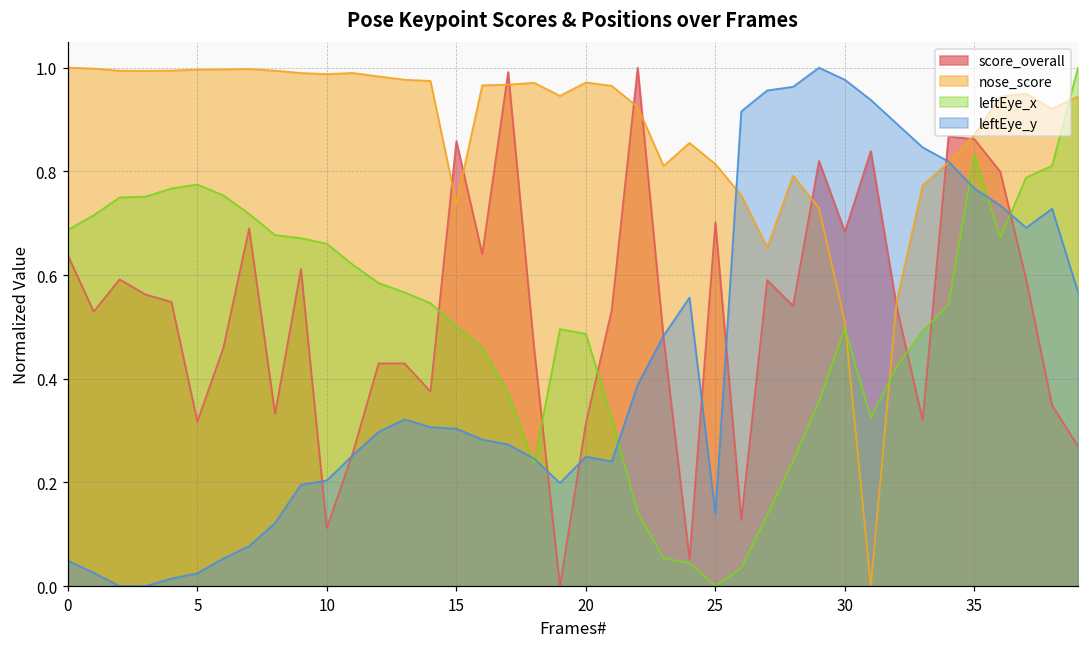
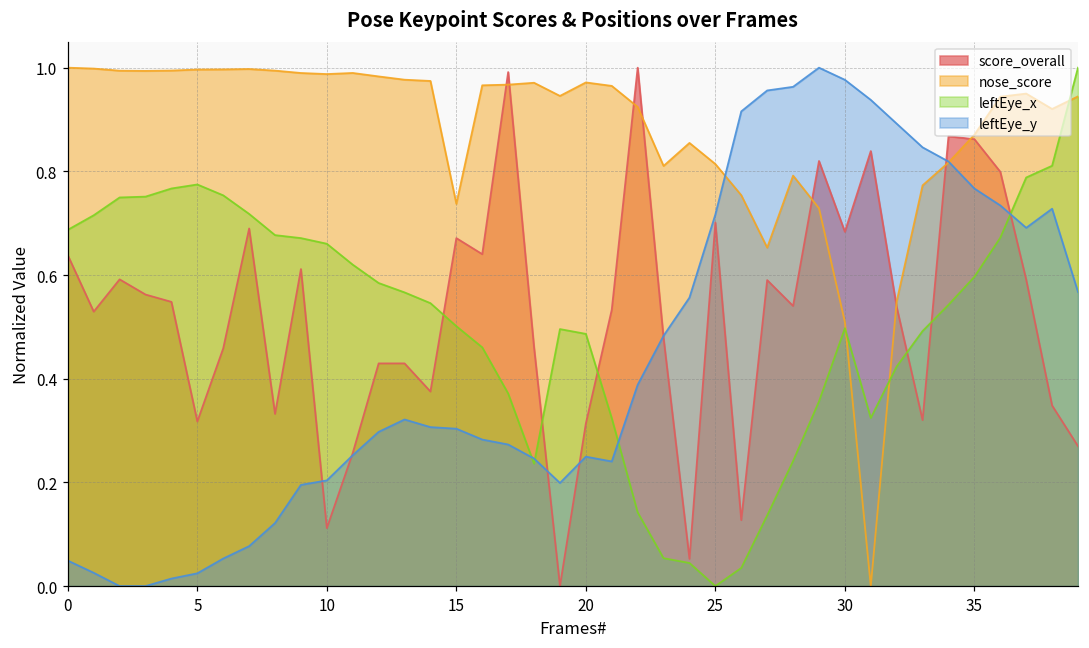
  {
    "score_overall": {
      "0": 0.64,
      "5": 0.32,
      "10": 0.11,
-     "15": 0.86,
+     "15": 0.67,
      "20": 0.31,
      "25": 0.70,
      "30": 0.68,
      "35": 0.86
    },
    "nose_score": {
      "0": 1.00,
      "5": 1.00,
      "10": 0.99,
      "15": 0.74,
      "20": 0.97,
      "25": 0.81,
      "30": 0.51
    },
    "leftEye_x": {
      "0": 0.69,
      "5": 0.77,
      "10": 0.66,
      "15": 0.50,
      "20": 0.49,
      "25": 0.00,
      "30": 0.50,
-     "35": 0.83
+     "35": 0.60
    },
    "leftEye_y": {
      "0": 0.05,
      "5": 0.02,
      "10": 0.20,
      "15": 0.30,
      "20": 0.25,
-     "25": 0.14,
+     "25": 0.72,
      "30": 0.98,
      "35": 0.77
    }
  }
